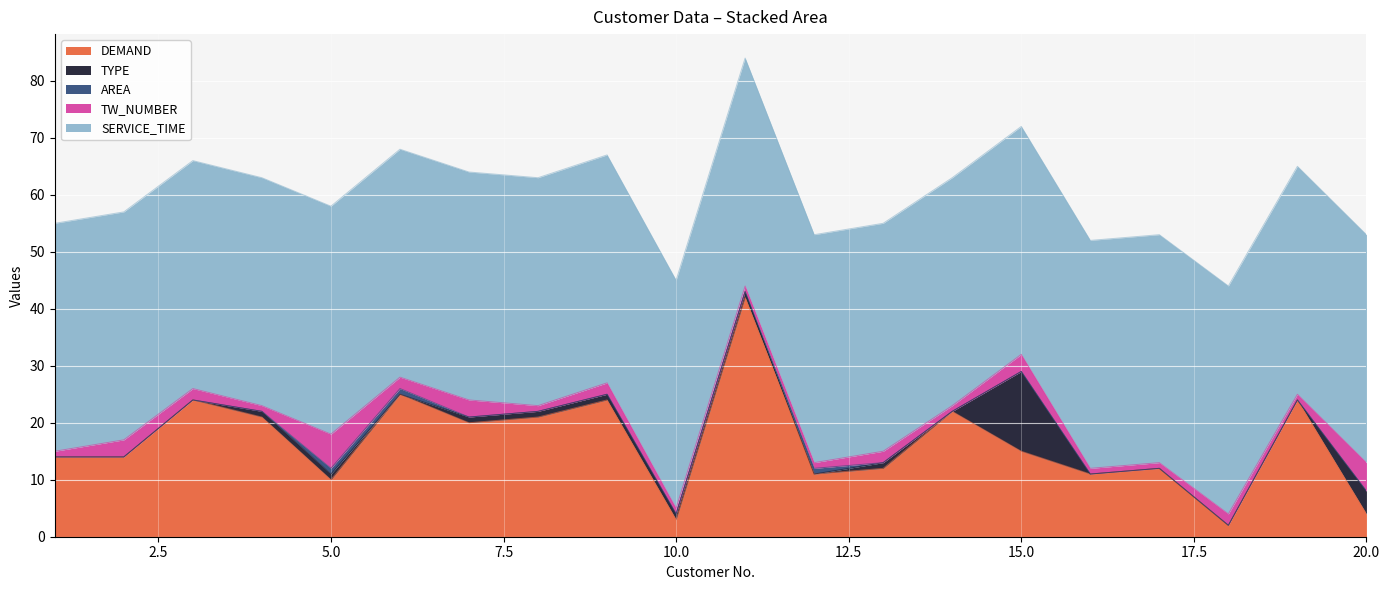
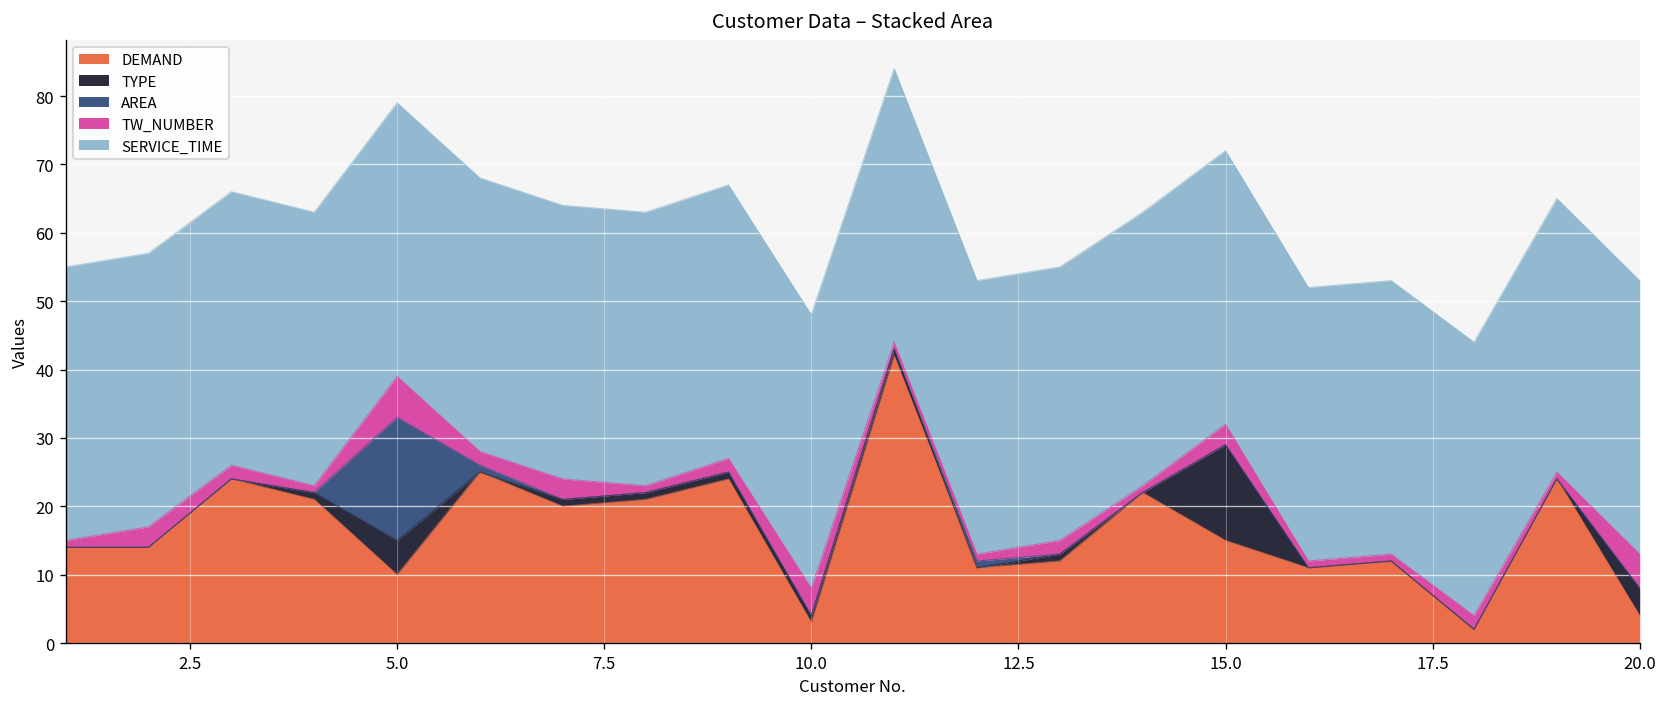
  {
    "DEMAND": {
      "5.0": 10,
      "10.0": 3,
      "15.0": 15,
      "20.0": 4
    },
    "TYPE": {
-     "5.0": 1
+     "5.0": 5
    },
    "AREA": {
-     "5.0": 1
+     "5.0": 18
    },
    "TW_NUMBER": {
      "5.0": 6,
-     "10.0": 1,
+     "10.0": 4,
      "15.0": 3,
      "20.0": 5
    },
    "SERVICE_TIME": {
      "5.0": 40,
      "10.0": 40,
      "15.0": 40,
      "20.0": 40
    }
  }
